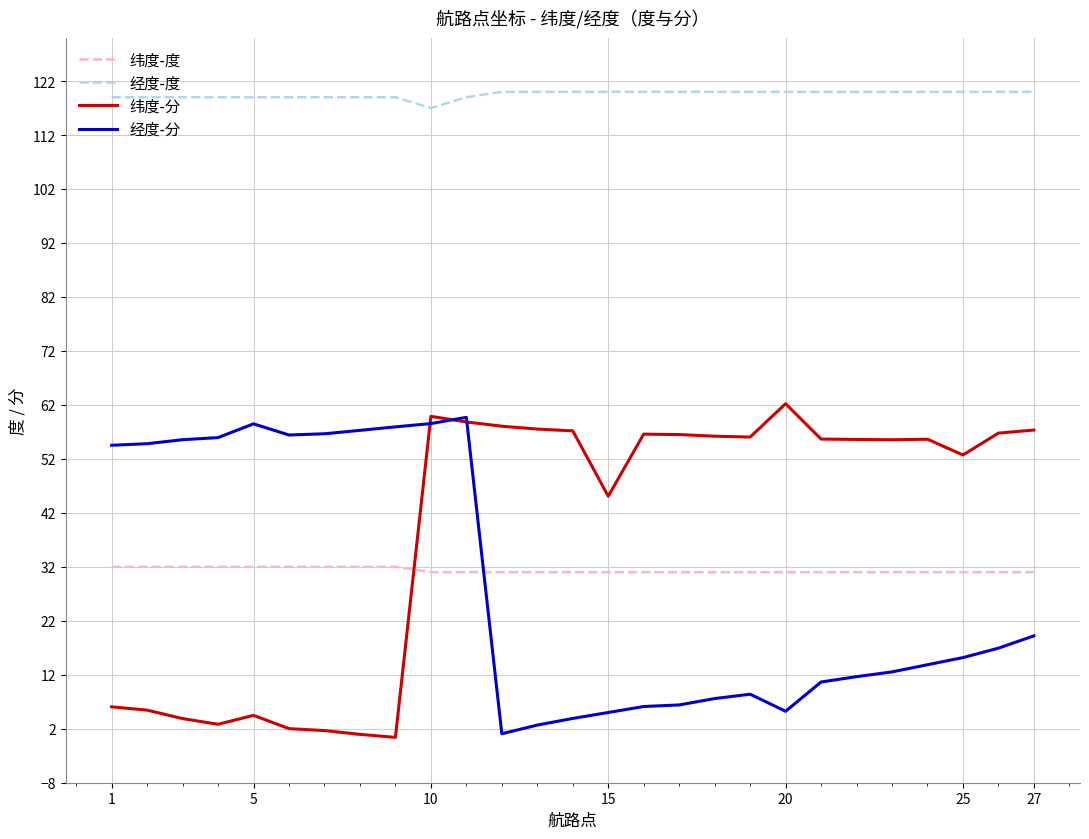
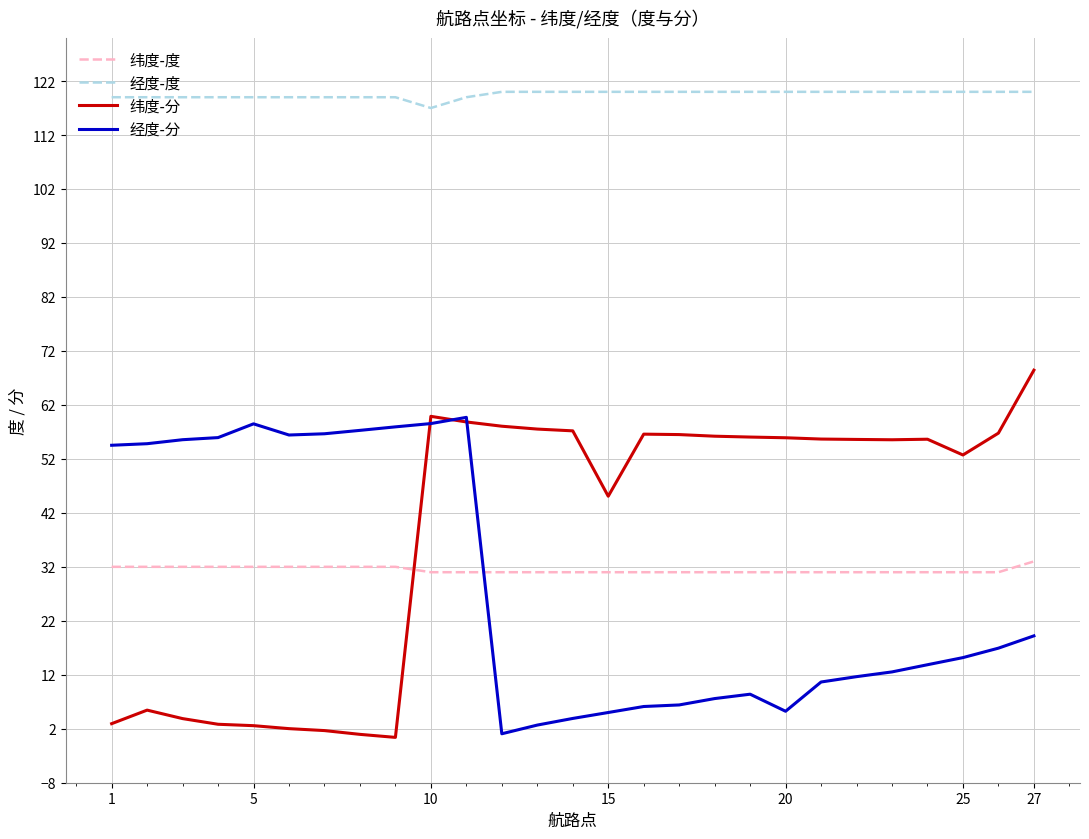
  {
    "纬度-度": {
      "1": 32,
      "5": 32,
      "10": 31,
      "15": 31,
      "20": 31,
      "25": 31,
-     "27": 31
+     "27": 33
    },
    "经度-度": {
      "1": 119,
      "5": 119,
      "10": 117,
      "15": 120,
      "20": 120,
      "25": 120,
      "27": 120
    },
    "纬度-分": {
-     "1": 6,
-     "5": 4,
+     "1": 3,
+     "5": 3,
      "10": 60,
      "15": 45,
-     "20": 62,
+     "20": 56,
      "25": 53,
-     "27": 57
+     "27": 68
    },
    "经度-分": {
      "1": 55,
      "5": 58,
      "10": 59,
      "15": 5,
      "20": 5,
      "25": 15,
      "27": 19
    }
  }
